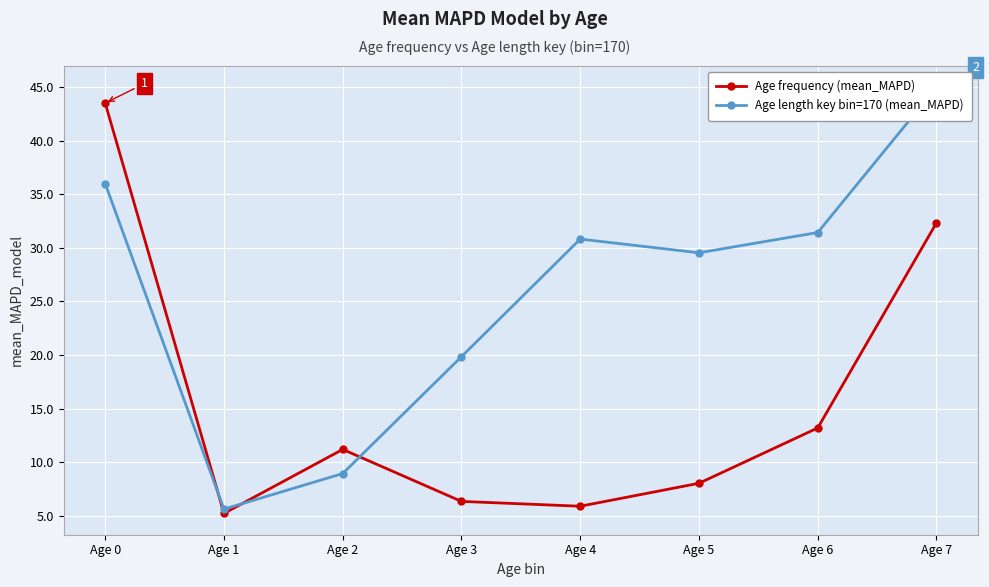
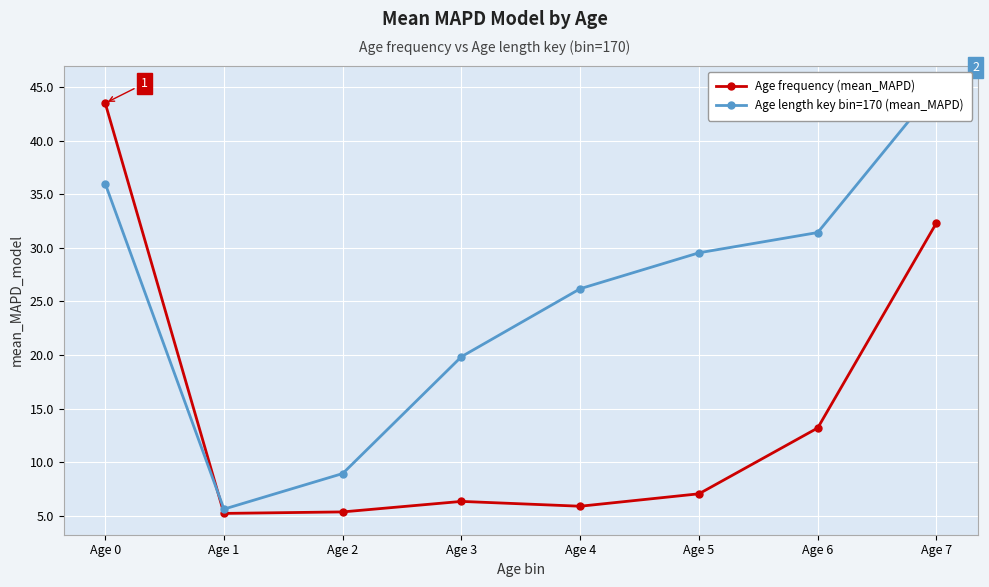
  {
    "Age frequency (mean_MAPD)": {
      "Age 0": 43.5,
      "Age 1": 5.2,
-     "Age 2": 11.2,
+     "Age 2": 5.4,
      "Age 3": 6.3,
      "Age 4": 5.9,
-     "Age 5": 8.0,
+     "Age 5": 7.1,
      "Age 6": 13.2,
      "Age 7": 32.3
    },
    "Age length key bin=170 (mean_MAPD)": {
      "Age 0": 36.0,
      "Age 1": 5.6,
      "Age 2": 8.9,
      "Age 3": 19.8,
-     "Age 4": 30.8,
+     "Age 4": 26.2,
      "Age 5": 29.5,
      "Age 6": 31.4
    }
  }
